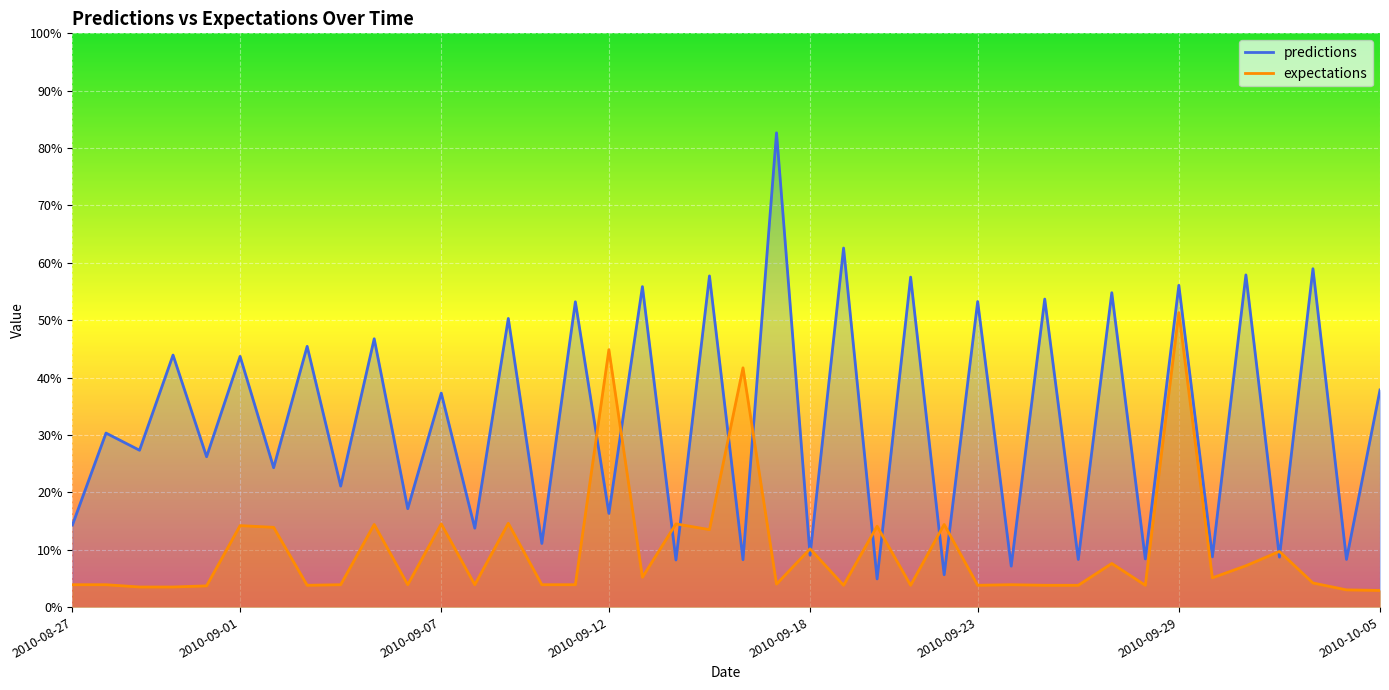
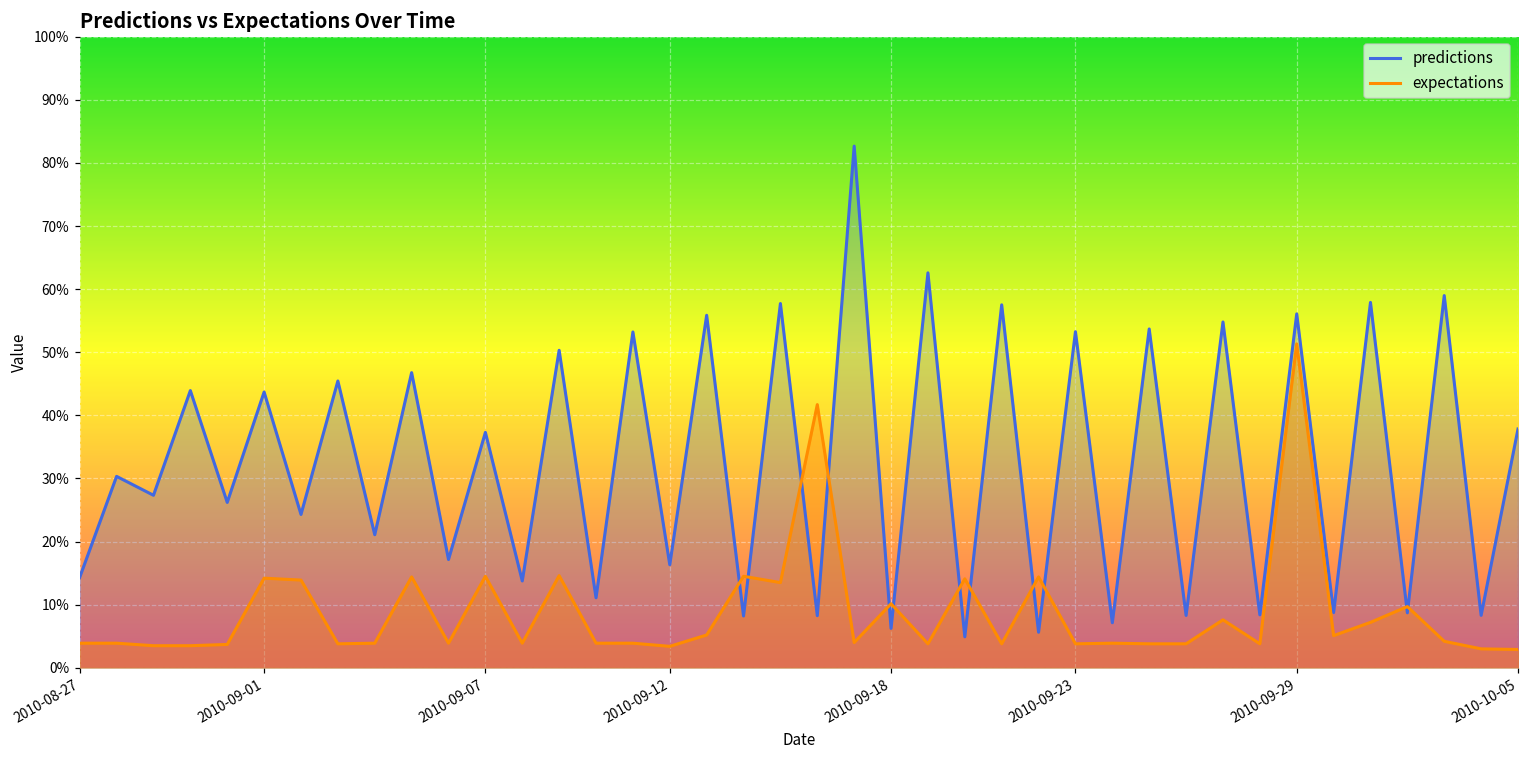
  {
    "predictions": {
      "2010-08-27": "14%",
      "2010-09-01": "44%",
      "2010-09-07": "37%",
      "2010-09-12": "16%",
-     "2010-09-18": "9%",
+     "2010-09-18": "6%",
      "2010-09-23": "53%",
      "2010-09-29": "56%",
      "2010-10-05": "38%"
    },
    "expectations": {
      "2010-08-27": "4%",
      "2010-09-01": "14%",
      "2010-09-07": "14%",
-     "2010-09-12": "45%",
+     "2010-09-12": "3%",
      "2010-09-18": "10%",
      "2010-09-23": "4%",
      "2010-09-29": "51%",
      "2010-10-05": "3%"
    }
  }
